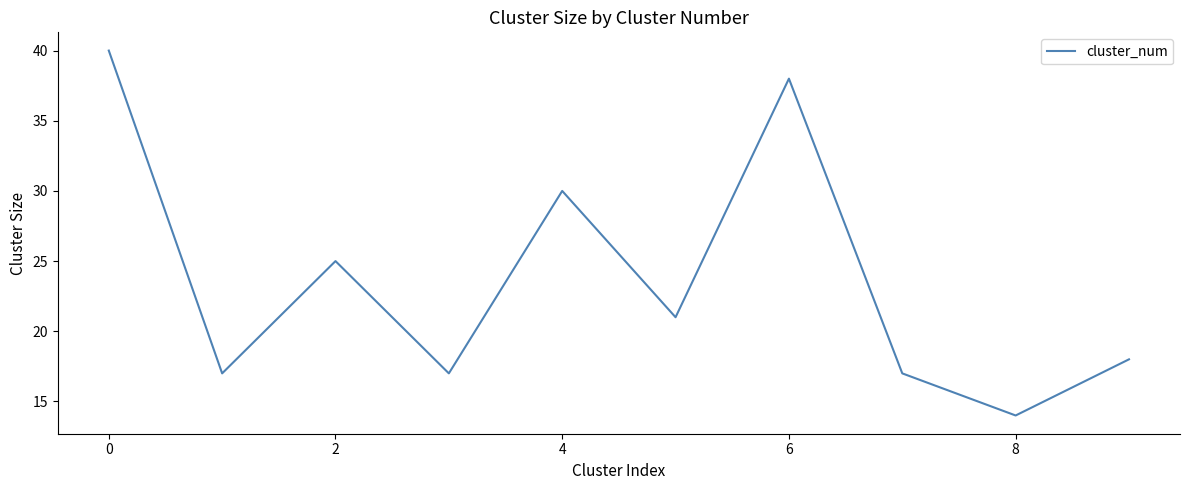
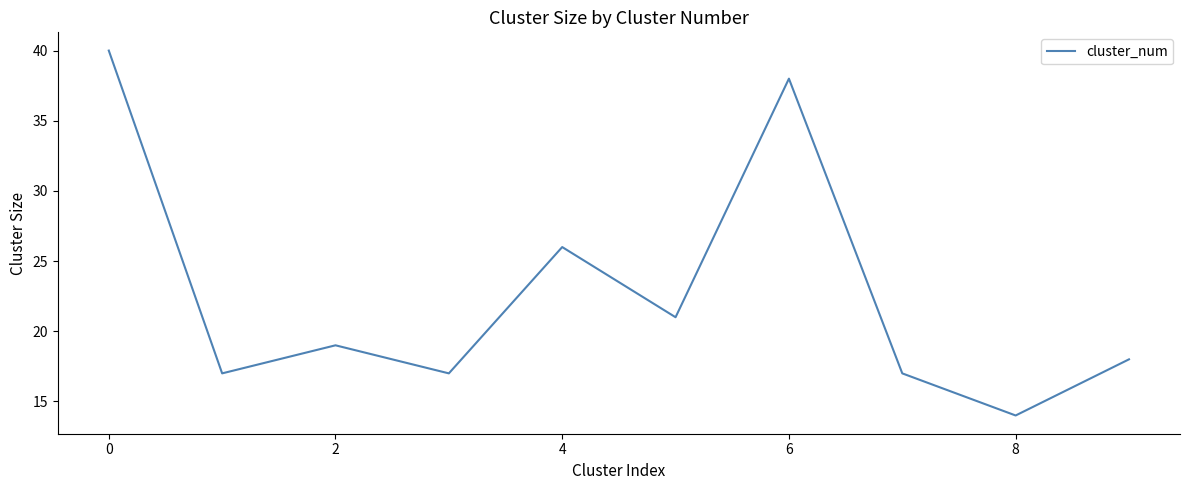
  {
    "0": 40,
-   "2": 25,
-   "4": 30,
+   "2": 19,
+   "4": 26,
    "6": 38,
    "8": 14
  }
